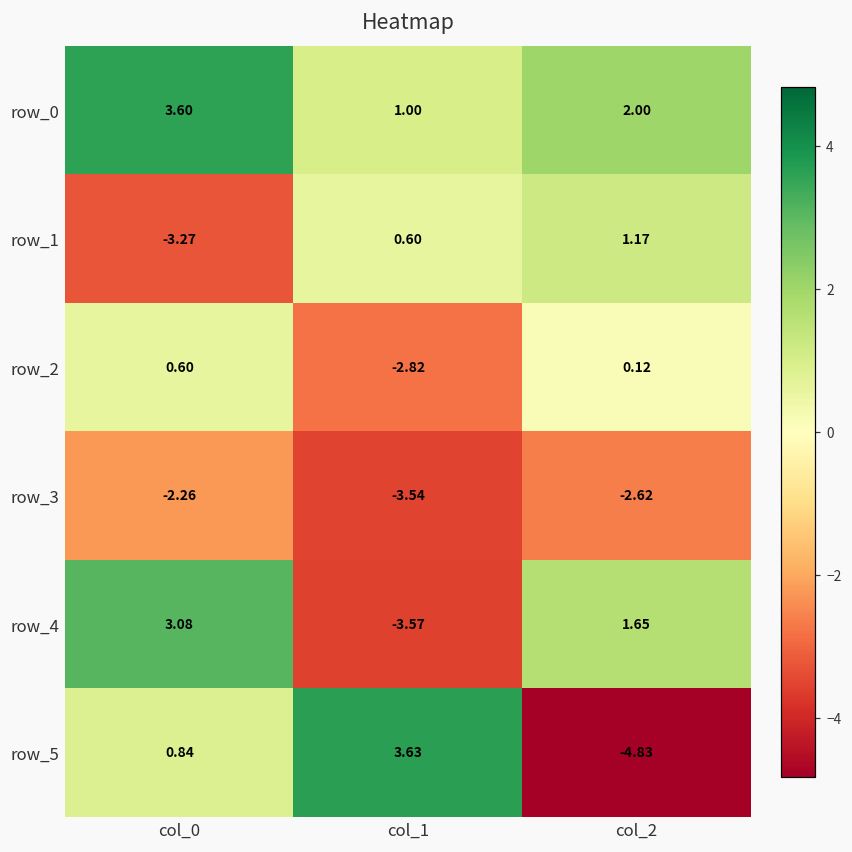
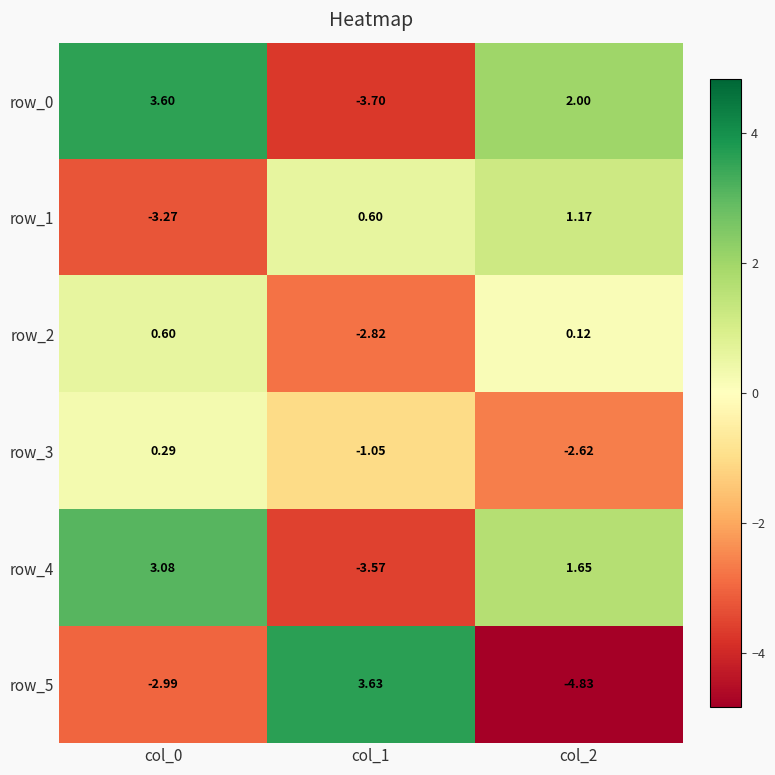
  {
    "row_0": {
      "col_0": 3.60,
-     "col_1": 1.00,
+     "col_1": -3.70,
      "col_2": 2.00
    },
    "row_1": {
      "col_0": -3.27,
      "col_1": 0.60,
      "col_2": 1.17
    },
    "row_2": {
      "col_0": 0.60,
      "col_1": -2.82,
      "col_2": 0.12
    },
    "row_3": {
-     "col_0": -2.26,
-     "col_1": -3.54,
+     "col_0": 0.29,
+     "col_1": -1.05,
      "col_2": -2.62
    },
    "row_4": {
      "col_0": 3.08,
      "col_1": -3.57,
      "col_2": 1.65
    },
    "row_5": {
-     "col_0": 0.84,
+     "col_0": -2.99,
      "col_1": 3.63,
      "col_2": -4.83
    }
  }
